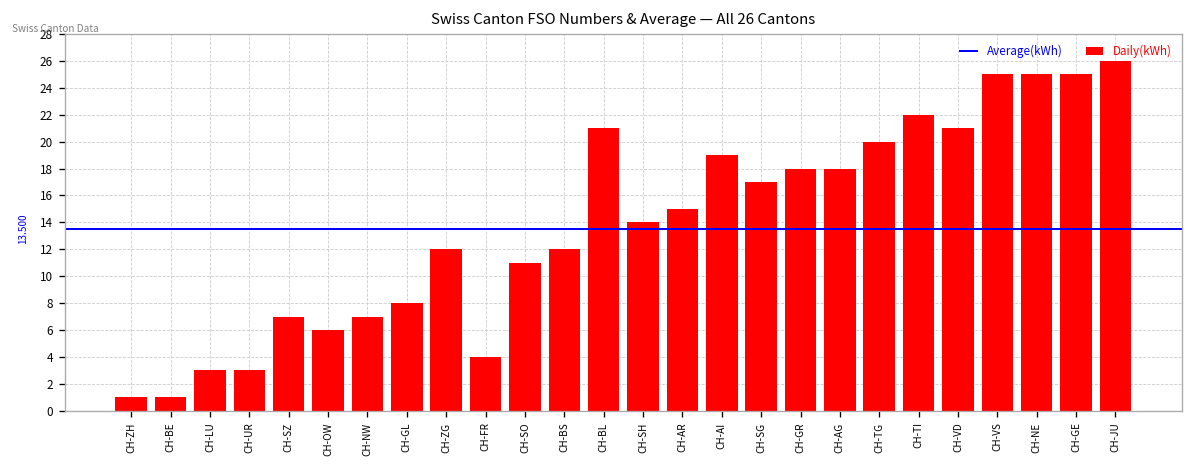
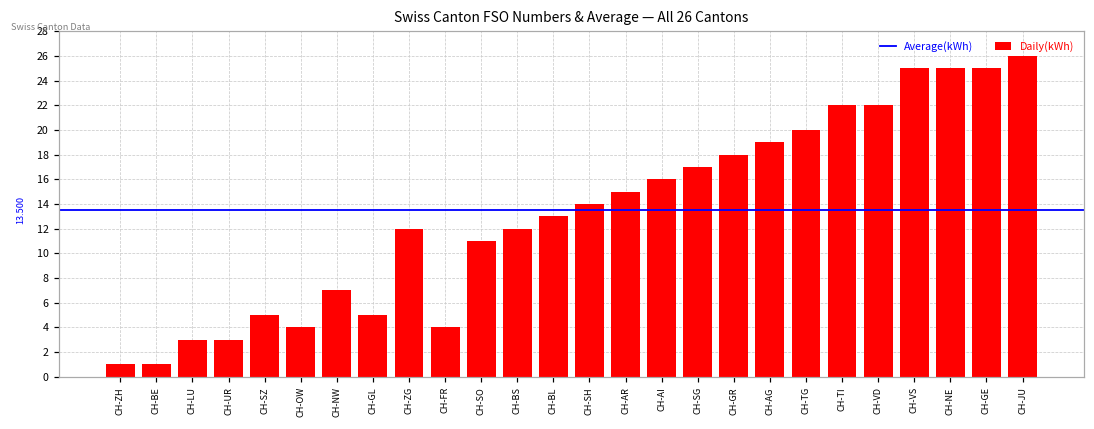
  {
    "CH-ZH": 1,
    "CH-BE": 1,
    "CH-LU": 3,
    "CH-UR": 3,
-   "CH-SZ": 7,
-   "CH-OW": 6,
+   "CH-SZ": 5,
+   "CH-OW": 4,
    "CH-NW": 7,
-   "CH-GL": 8,
+   "CH-GL": 5,
    "CH-ZG": 12,
    "CH-FR": 4,
    "CH-SO": 11,
    "CH-BS": 12,
-   "CH-BL": 21,
+   "CH-BL": 13,
    "CH-SH": 14,
    "CH-AR": 15,
-   "CH-AI": 19,
+   "CH-AI": 16,
    "CH-SG": 17,
    "CH-GR": 18,
-   "CH-AG": 18,
+   "CH-AG": 19,
    "CH-TG": 20,
    "CH-TI": 22,
-   "CH-VD": 21,
+   "CH-VD": 22,
    "CH-VS": 25,
    "CH-NE": 25,
    "CH-GE": 25,
    "CH-JU": 26
  }
